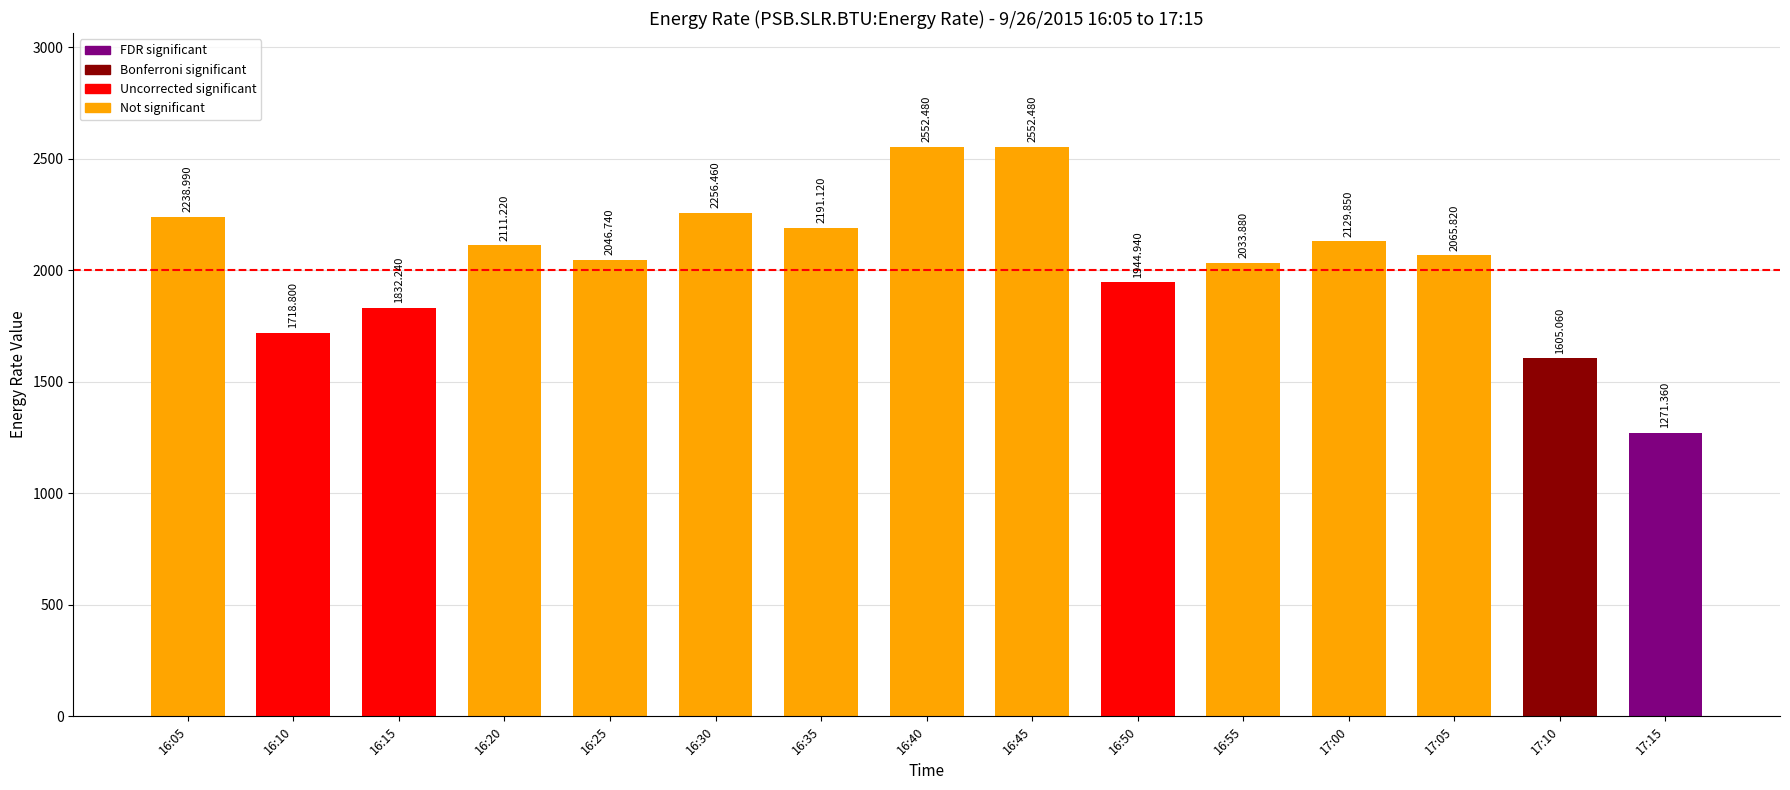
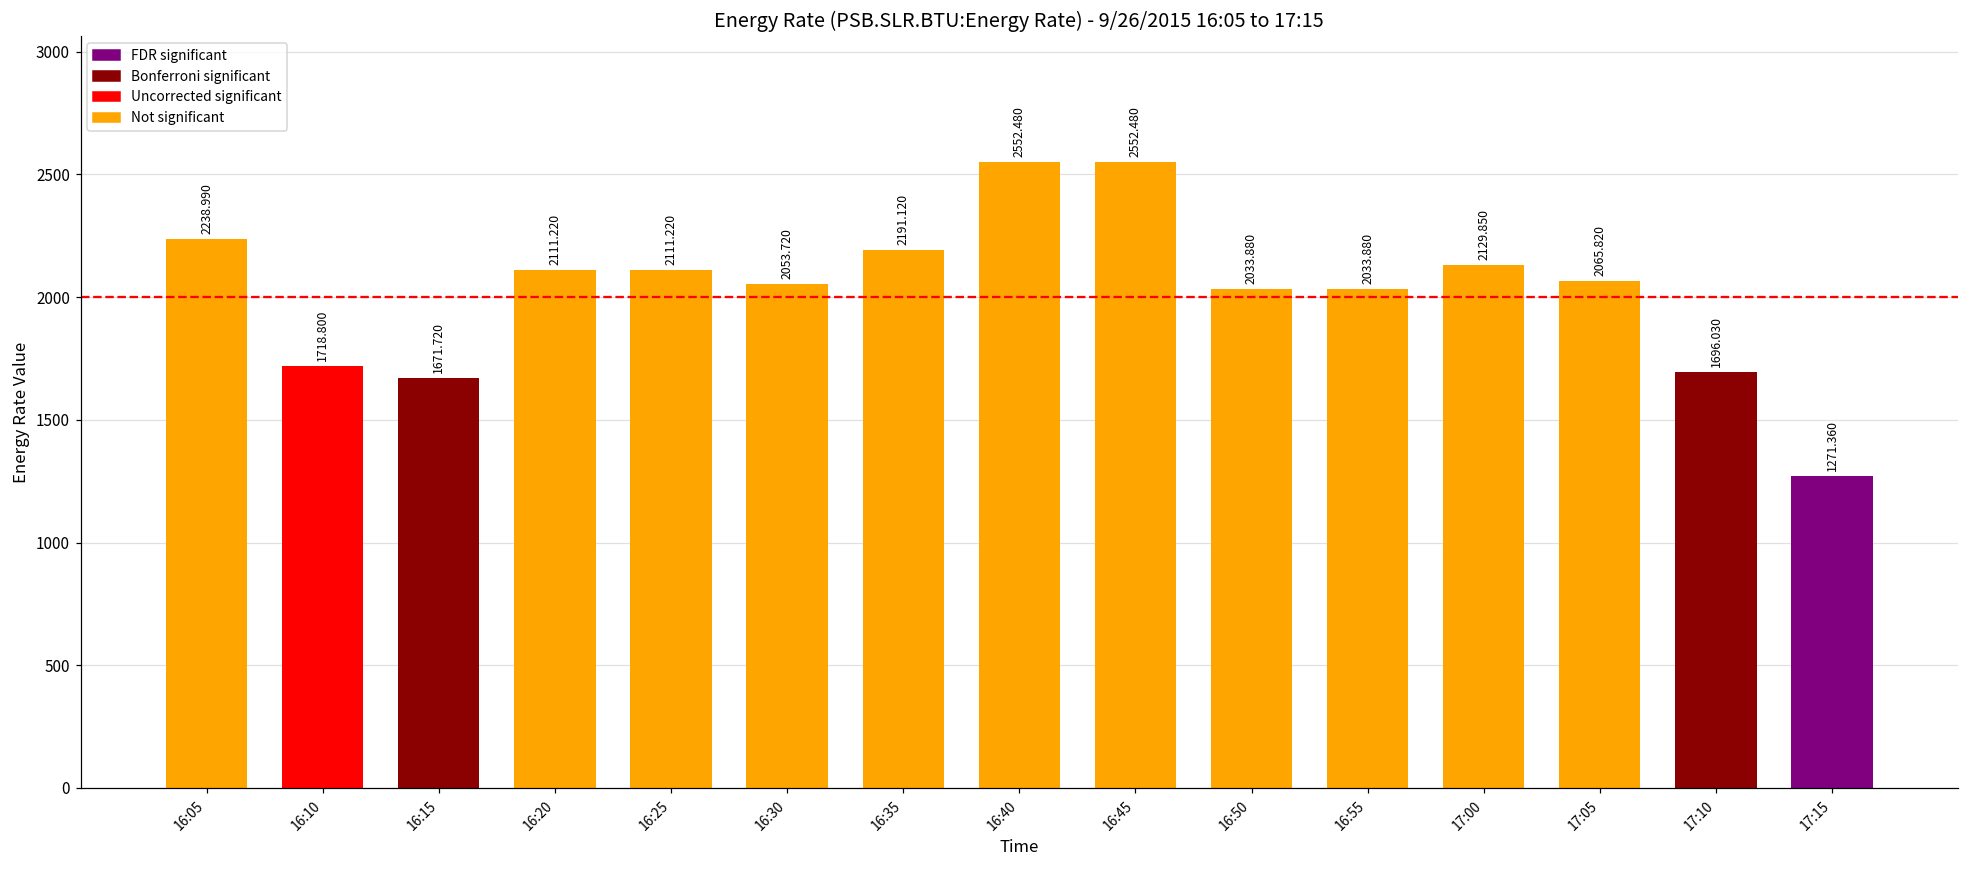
  {
    "16:05": 2238.990,
    "16:10": 1718.800,
-   "16:15": 1832.240,
+   "16:15": 1671.720,
    "16:20": 2111.220,
-   "16:25": 2046.740,
-   "16:30": 2256.460,
+   "16:25": 2111.220,
+   "16:30": 2053.720,
    "16:35": 2191.120,
    "16:40": 2552.480,
    "16:45": 2552.480,
-   "16:50": 1944.940,
+   "16:50": 2033.880,
    "16:55": 2033.880,
    "17:00": 2129.850,
    "17:05": 2065.820,
-   "17:10": 1605.060,
+   "17:10": 1696.030,
    "17:15": 1271.360
  }
